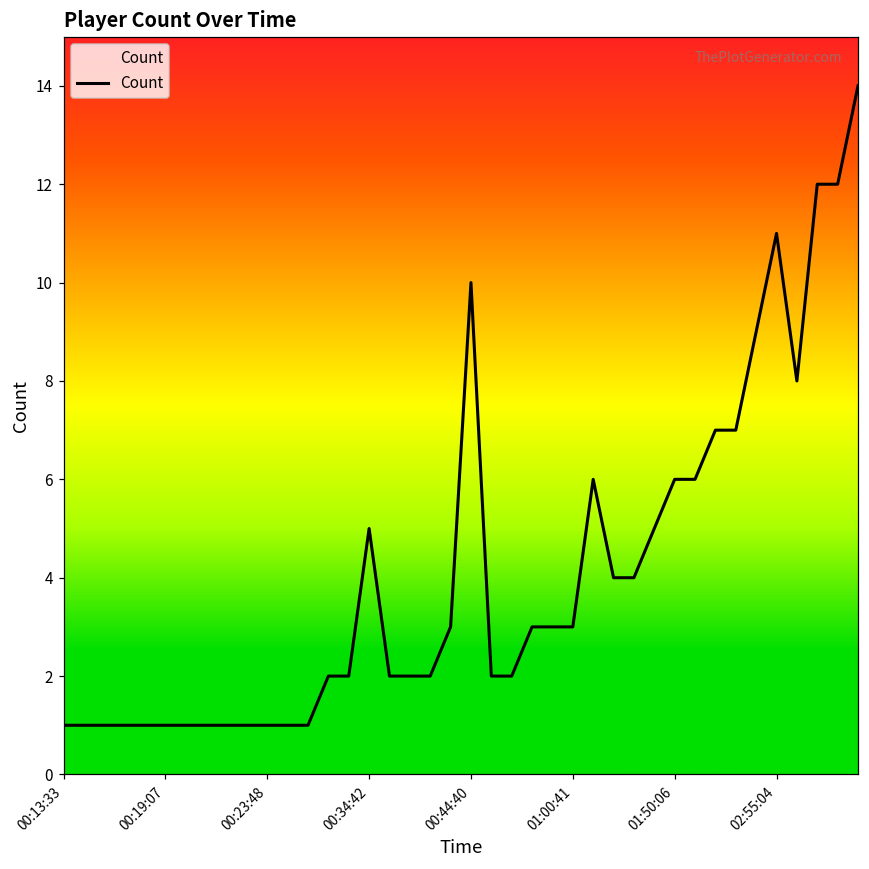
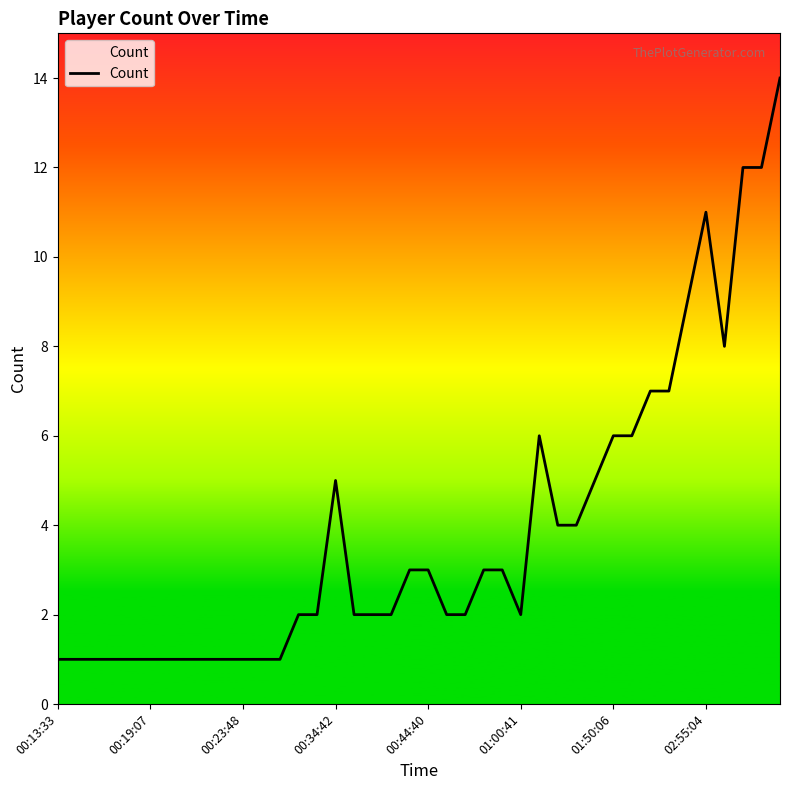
  {
    "00:13:33": 1,
    "00:19:07": 1,
    "00:23:48": 1,
    "00:34:42": 5,
-   "00:44:40": 10,
-   "01:00:41": 3,
+   "00:44:40": 3,
+   "01:00:41": 2,
    "02:55:04": 11
  }
